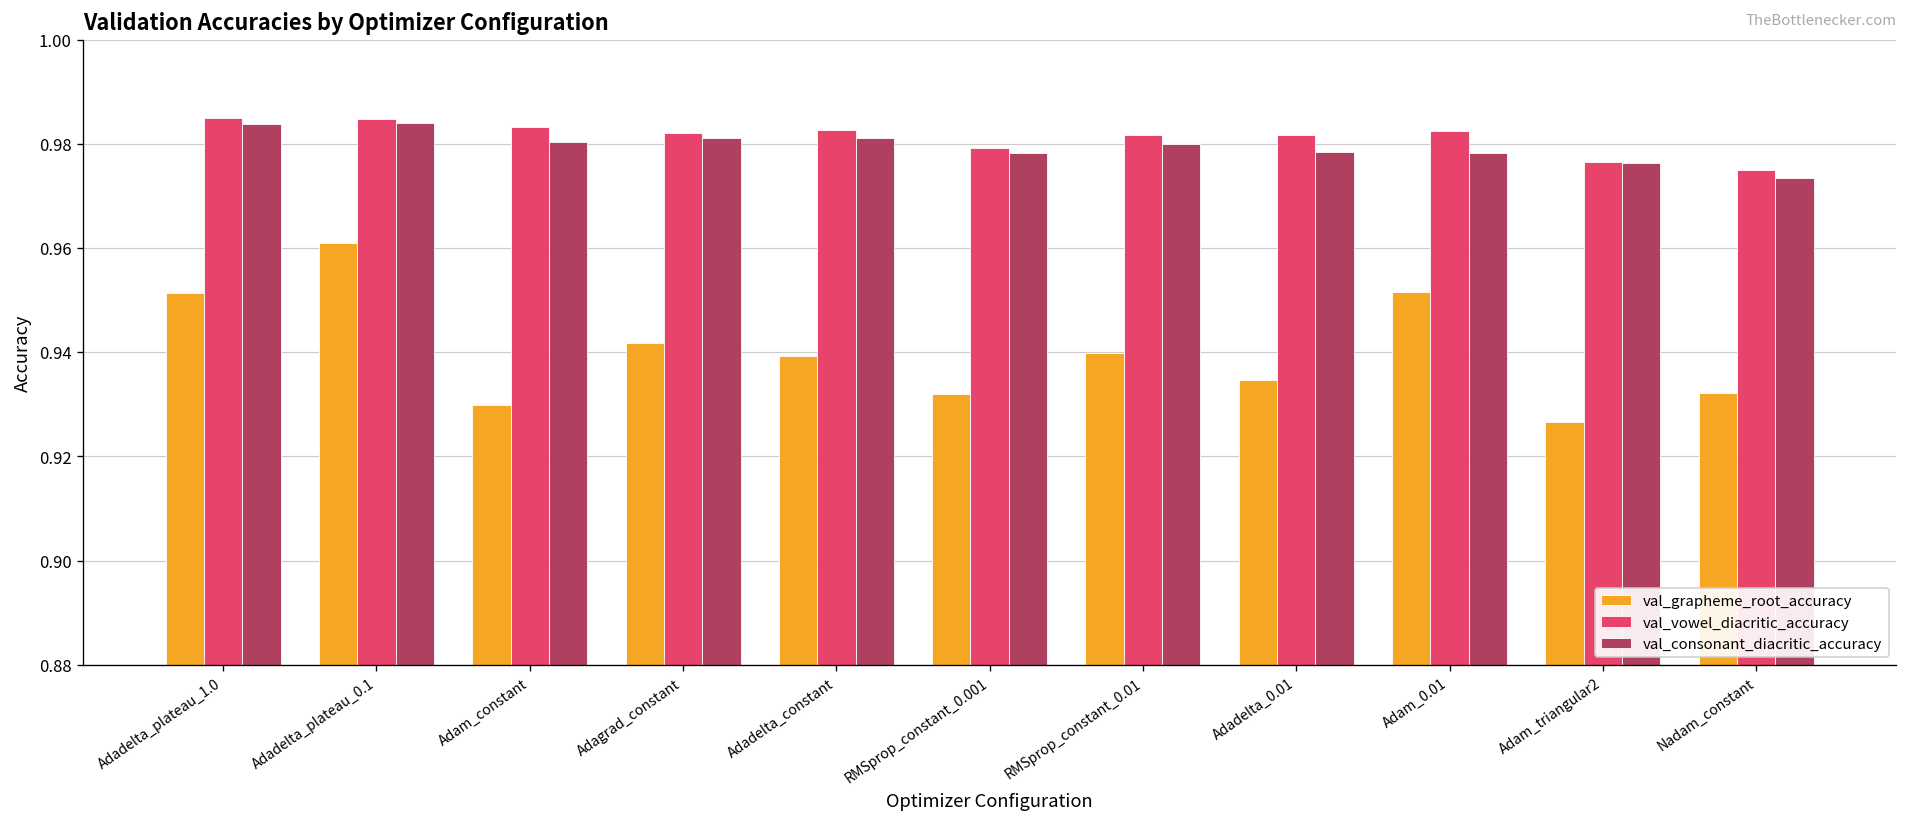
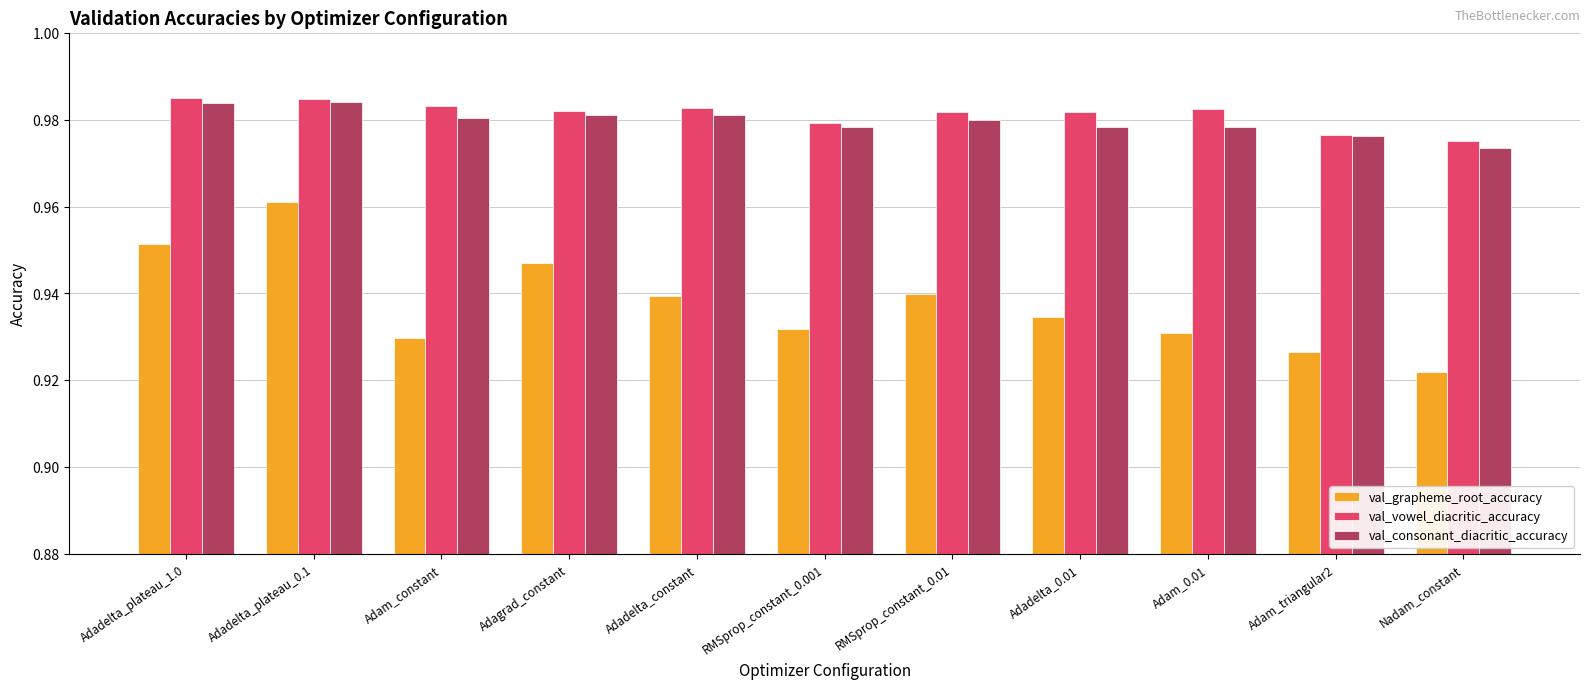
  {
    "val_grapheme_root_accuracy": {
      "Adadelta_plateau_1.0": 0.951,
      "Adadelta_plateau_0.1": 0.961,
      "Adam_constant": 0.930,
-     "Adagrad_constant": 0.942,
+     "Adagrad_constant": 0.947,
      "Adadelta_constant": 0.939,
      "RMSprop_constant_0.001": 0.932,
      "RMSprop_constant_0.01": 0.940,
      "Adadelta_0.01": 0.935,
-     "Adam_0.01": 0.952,
+     "Adam_0.01": 0.931,
      "Adam_triangular2": 0.927,
-     "Nadam_constant": 0.932
+     "Nadam_constant": 0.922
    }
  }
